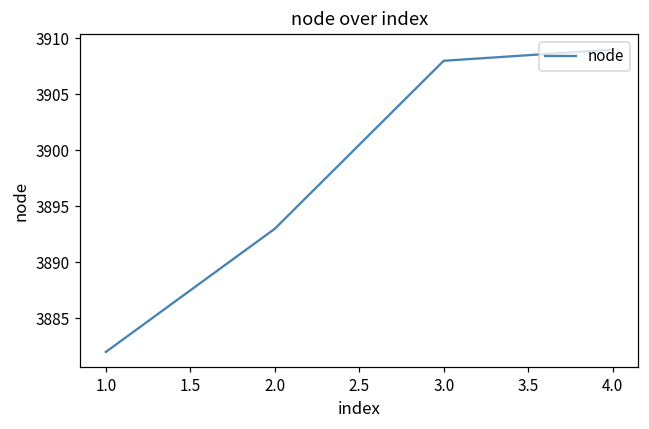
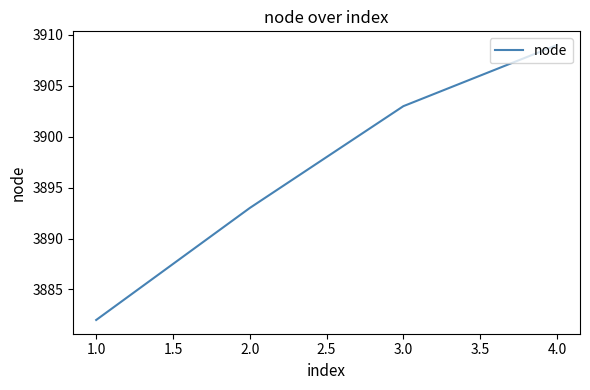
  {
    "1.0": 3882,
    "2.0": 3893,
-   "3.0": 3908
+   "3.0": 3903
  }
